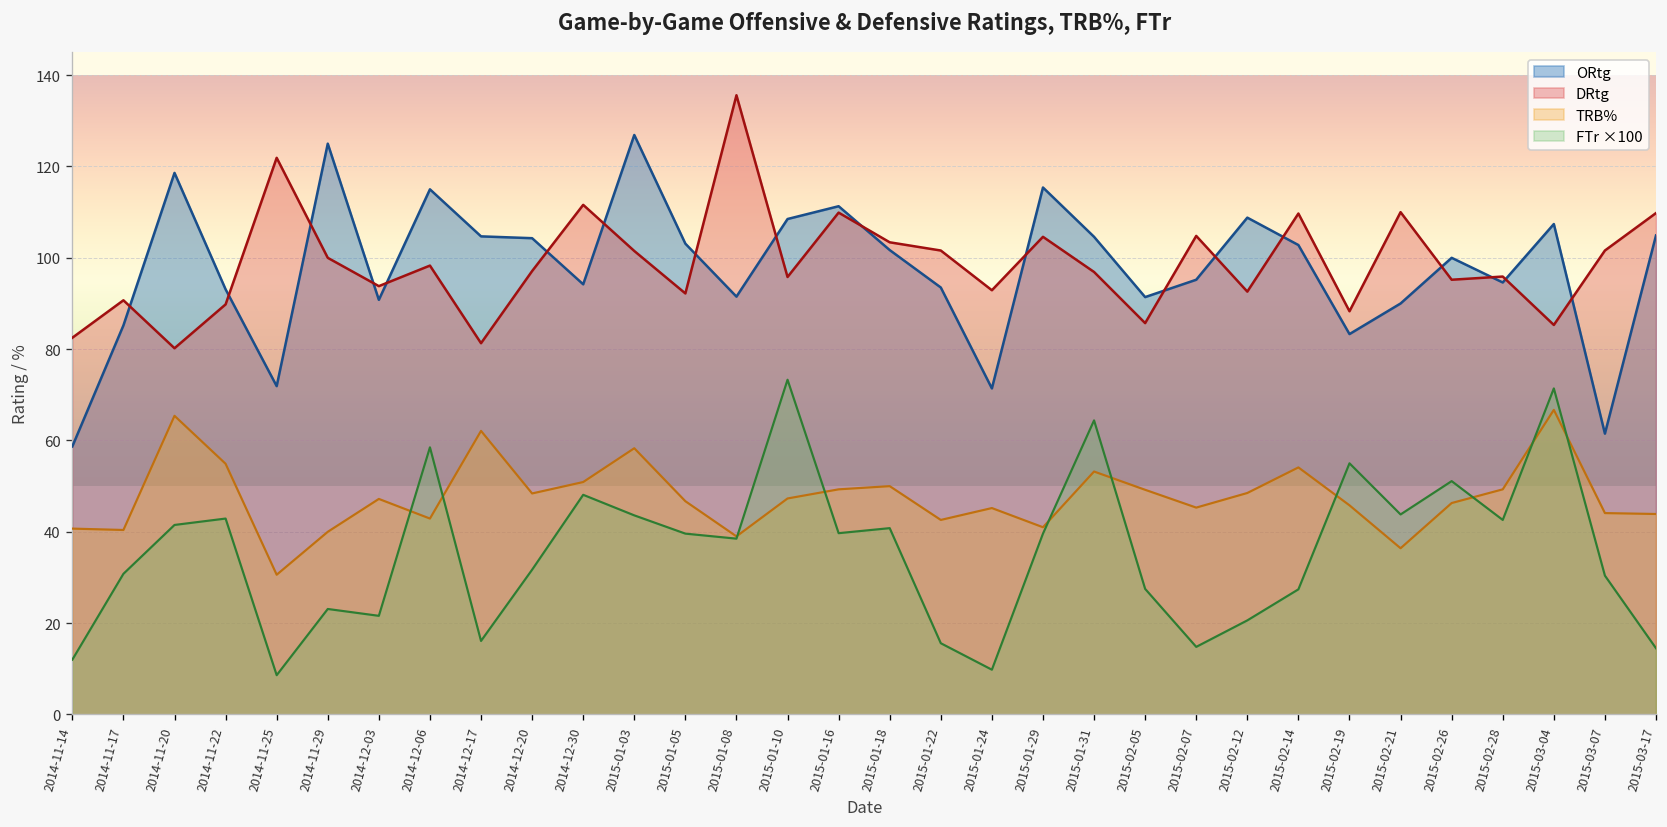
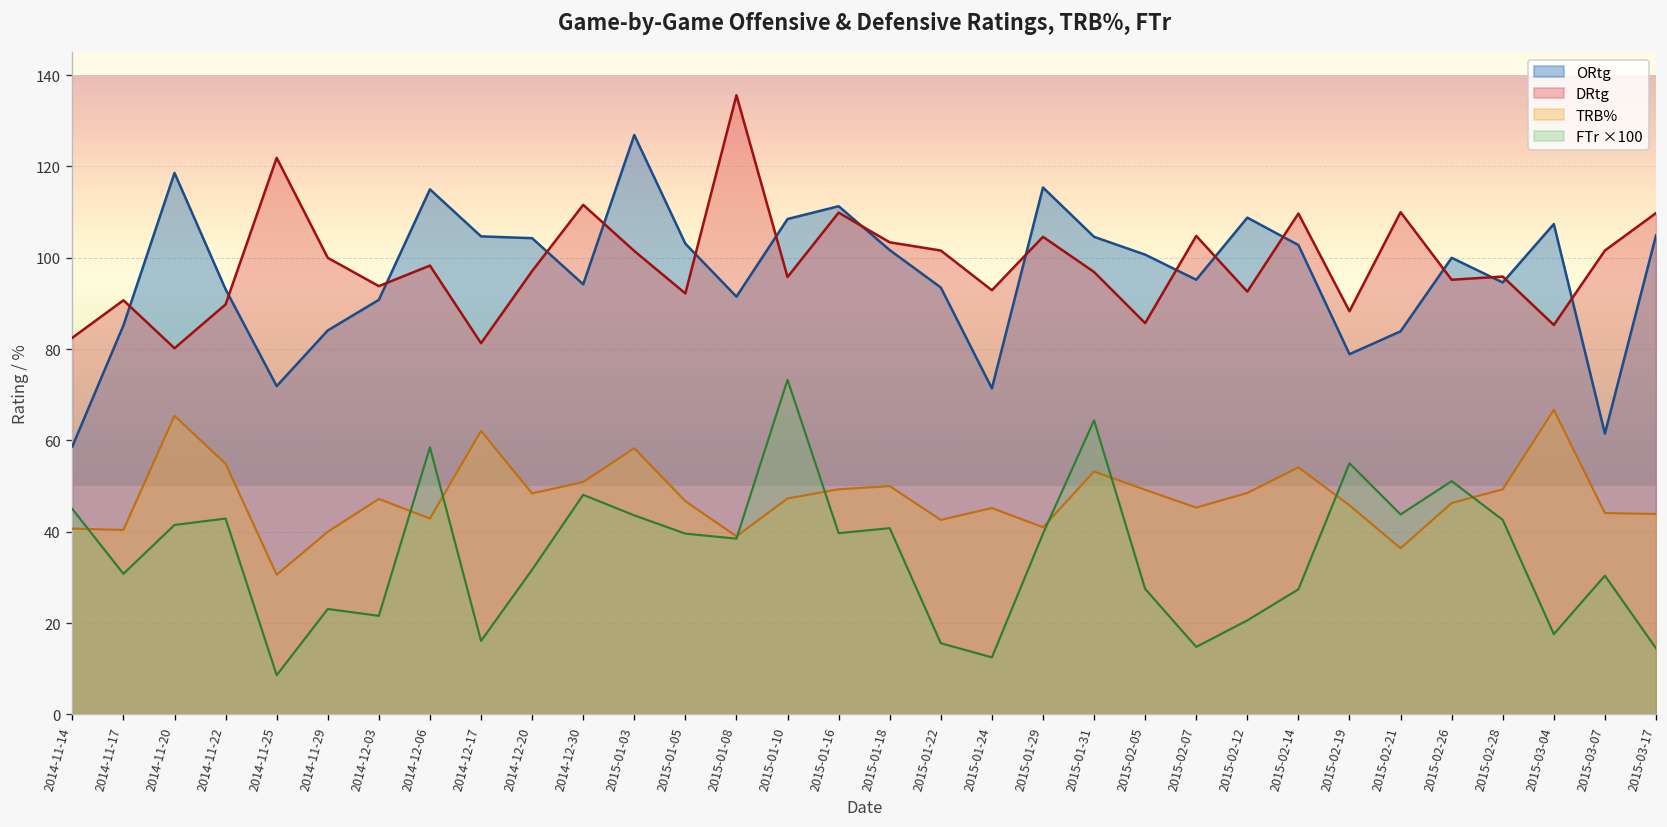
  {
    "ORtg": {
      "2014-11-14": 59,
      "2014-11-17": 85,
      "2014-11-20": 119,
      "2014-11-22": 93,
      "2014-11-25": 72,
-     "2014-11-29": 125,
+     "2014-11-29": 84,
      "2014-12-03": 91,
      "2014-12-06": 115,
      "2014-12-17": 105,
      "2014-12-20": 104,
      "2014-12-30": 94,
      "2015-01-03": 127,
      "2015-01-05": 103,
      "2015-01-08": 92,
      "2015-01-10": 109,
      "2015-01-16": 111,
      "2015-01-18": 102,
      "2015-01-22": 94,
      "2015-01-24": 71,
      "2015-01-29": 115,
      "2015-01-31": 105,
-     "2015-02-05": 91,
+     "2015-02-05": 101,
      "2015-02-07": 95,
      "2015-02-12": 109,
      "2015-02-14": 103,
-     "2015-02-19": 83,
-     "2015-02-21": 90,
+     "2015-02-19": 79,
+     "2015-02-21": 84,
      "2015-02-26": 100,
      "2015-02-28": 95,
      "2015-03-04": 107,
      "2015-03-07": 62,
      "2015-03-17": 105
    },
    "FTr ×100": {
-     "2014-11-14": 12,
+     "2014-11-14": 45,
      "2014-11-17": 31,
      "2014-11-20": 42,
      "2014-11-22": 43,
      "2014-11-25": 9,
      "2014-11-29": 23,
      "2014-12-03": 22,
      "2014-12-06": 59,
      "2014-12-17": 16,
      "2014-12-20": 32,
      "2014-12-30": 48,
      "2015-01-03": 44,
      "2015-01-05": 40,
      "2015-01-10": 73,
      "2015-01-16": 40,
      "2015-01-18": 41,
      "2015-01-22": 16,
-     "2015-01-24": 10,
+     "2015-01-24": 13,
      "2015-01-29": 40,
      "2015-01-31": 64,
      "2015-02-05": 28,
      "2015-02-07": 15,
      "2015-02-12": 21,
      "2015-02-14": 27,
      "2015-02-19": 55,
      "2015-02-21": 44,
      "2015-02-26": 51,
      "2015-02-28": 43,
-     "2015-03-04": 71,
+     "2015-03-04": 18,
      "2015-03-07": 30,
      "2015-03-17": 14
    }
  }
